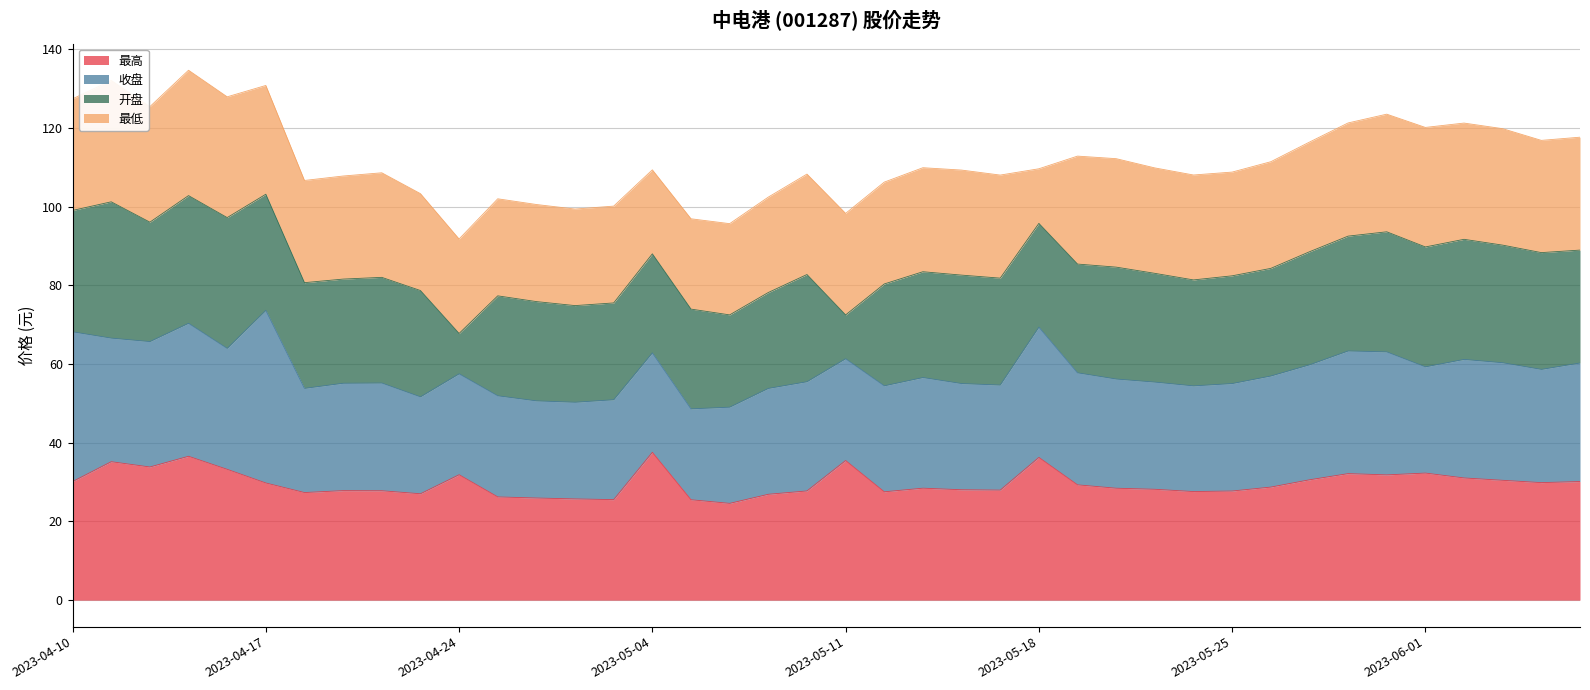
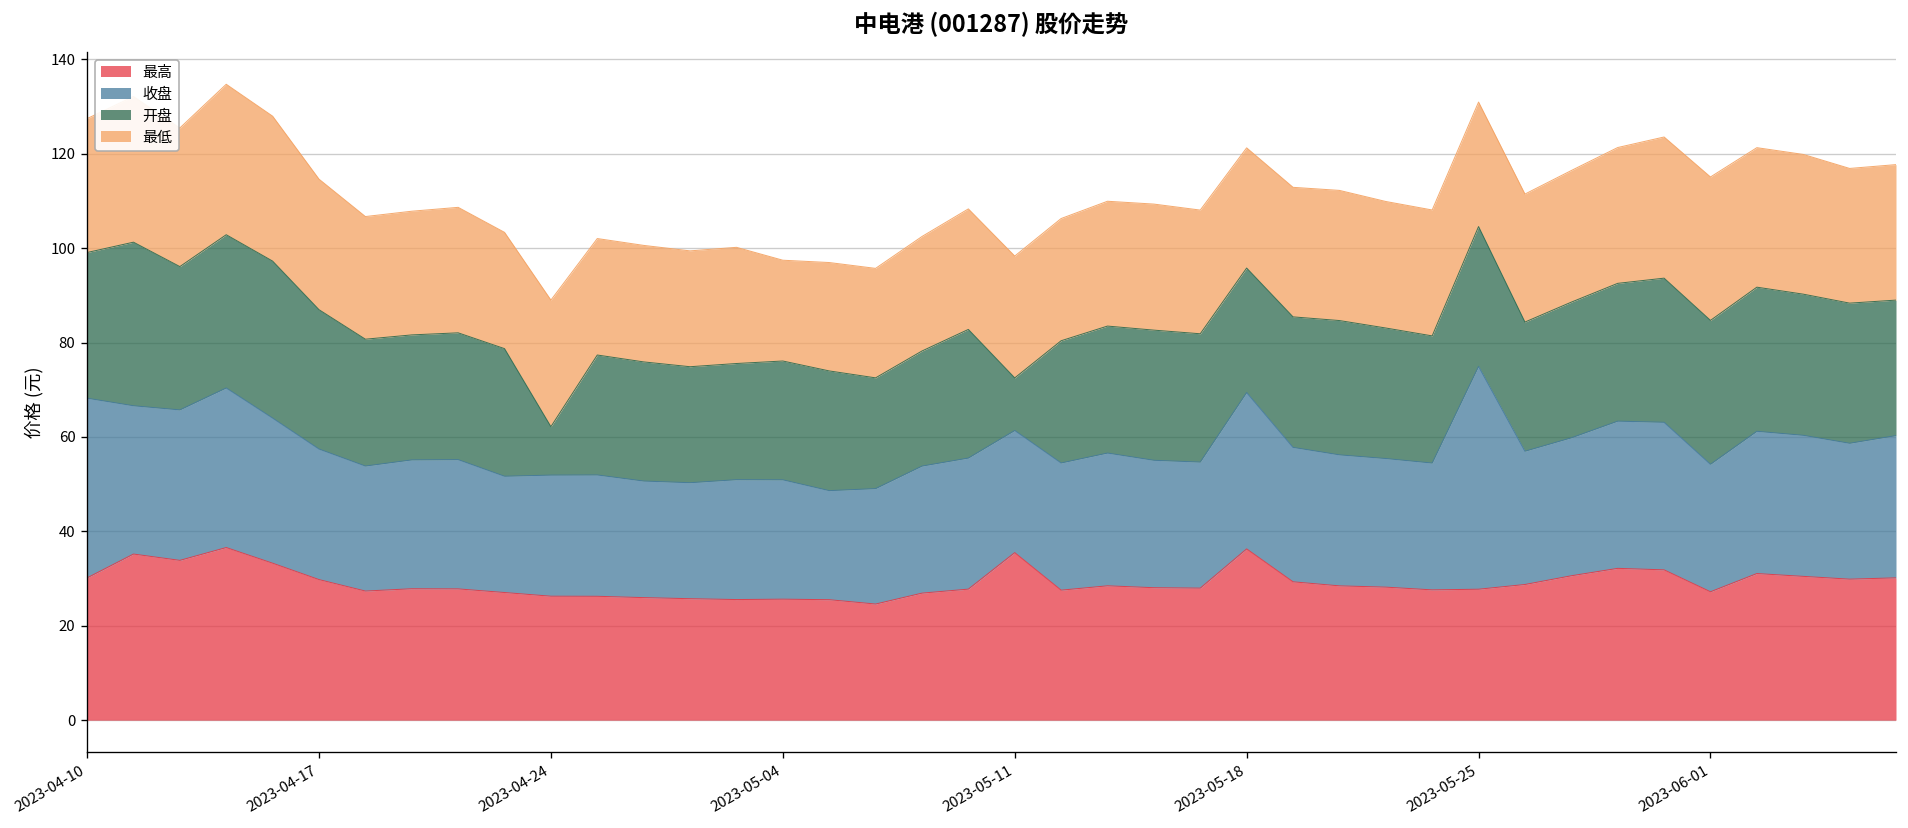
  {
    "最高": {
      "2023-04-10": 30,
      "2023-04-17": 30,
-     "2023-04-24": 32,
-     "2023-05-04": 38,
+     "2023-04-24": 26,
+     "2023-05-04": 26,
      "2023-05-11": 35,
      "2023-05-18": 36,
      "2023-05-25": 28,
-     "2023-06-01": 32
+     "2023-06-01": 27
    },
    "收盘": {
      "2023-04-10": 38,
-     "2023-04-17": 44,
+     "2023-04-17": 28,
      "2023-04-24": 26,
      "2023-05-04": 25,
      "2023-05-11": 26,
      "2023-05-18": 33,
-     "2023-05-25": 27,
+     "2023-05-25": 47,
      "2023-06-01": 27
    },
    "开盘": {
      "2023-04-10": 31,
      "2023-04-17": 30,
      "2023-04-24": 10,
      "2023-05-04": 25,
      "2023-05-11": 11,
      "2023-05-18": 26,
-     "2023-05-25": 27,
+     "2023-05-25": 30,
      "2023-06-01": 30
    },
    "最低": {
      "2023-04-10": 28,
      "2023-04-17": 28,
-     "2023-04-24": 24,
+     "2023-04-24": 27,
      "2023-05-04": 21,
      "2023-05-11": 26,
-     "2023-05-18": 14,
+     "2023-05-18": 25,
      "2023-05-25": 26,
      "2023-06-01": 30
    }
  }
